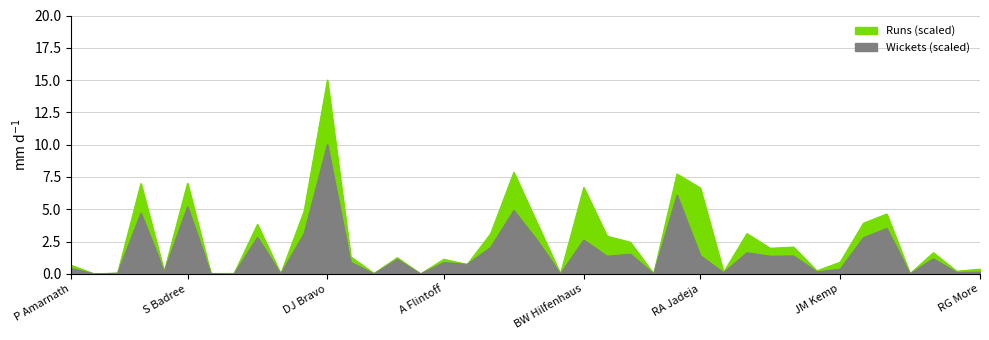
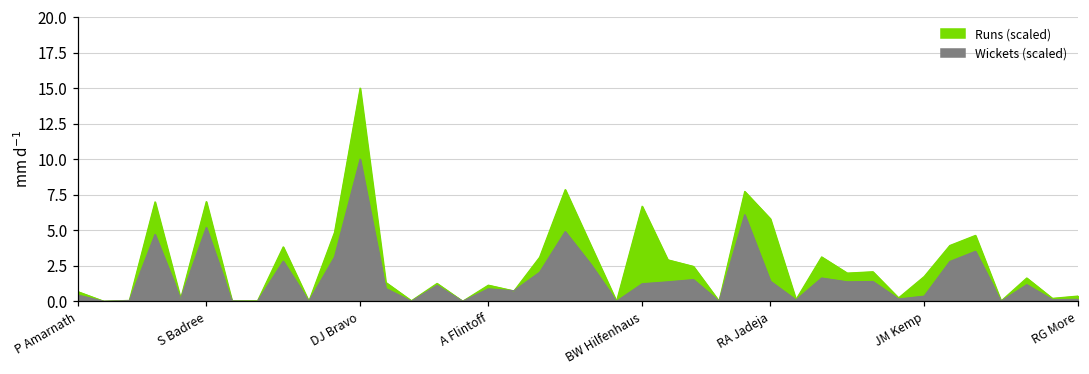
  {
    "Runs (scaled)": {
      "P Amarnath": 0.7,
      "S Badree": 7.0,
      "DJ Bravo": 15.0,
      "A Flintoff": 1.1,
      "BW Hilfenhaus": 6.7,
-     "RA Jadeja": 6.7,
-     "JM Kemp": 0.9,
+     "RA Jadeja": 5.8,
+     "JM Kemp": 1.7,
      "RG More": 0.4
    },
    "Wickets (scaled)": {
      "P Amarnath": 0.4,
      "S Badree": 5.2,
      "DJ Bravo": 10.0,
      "A Flintoff": 0.9,
-     "BW Hilfenhaus": 2.6,
+     "BW Hilfenhaus": 1.2,
      "RA Jadeja": 1.4,
      "JM Kemp": 0.4,
      "RG More": 0.1
    }
  }
